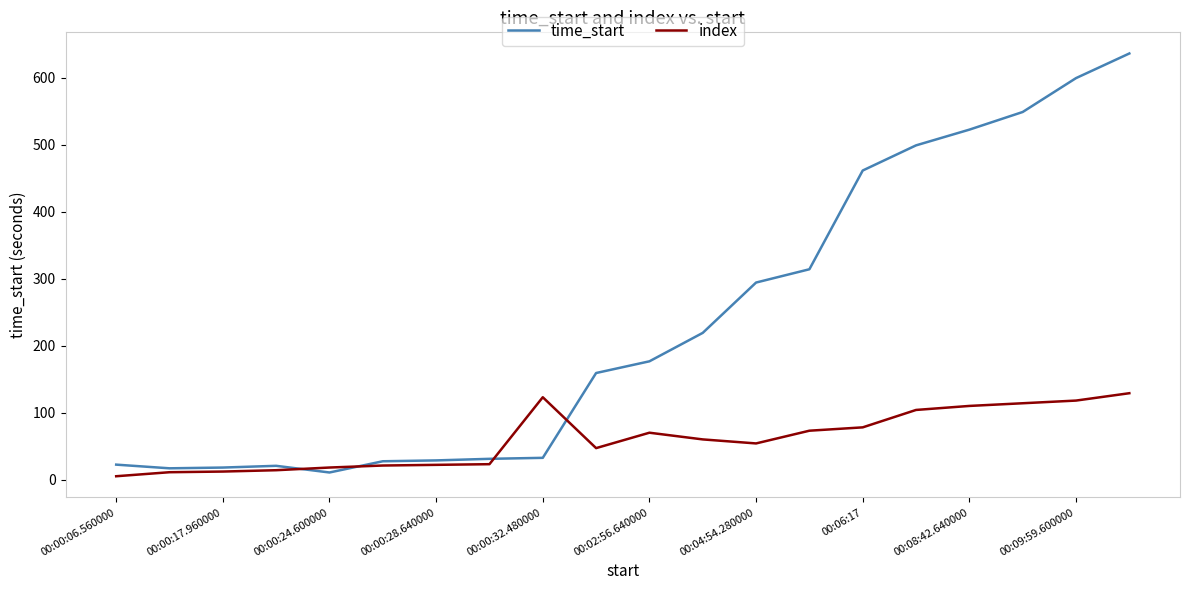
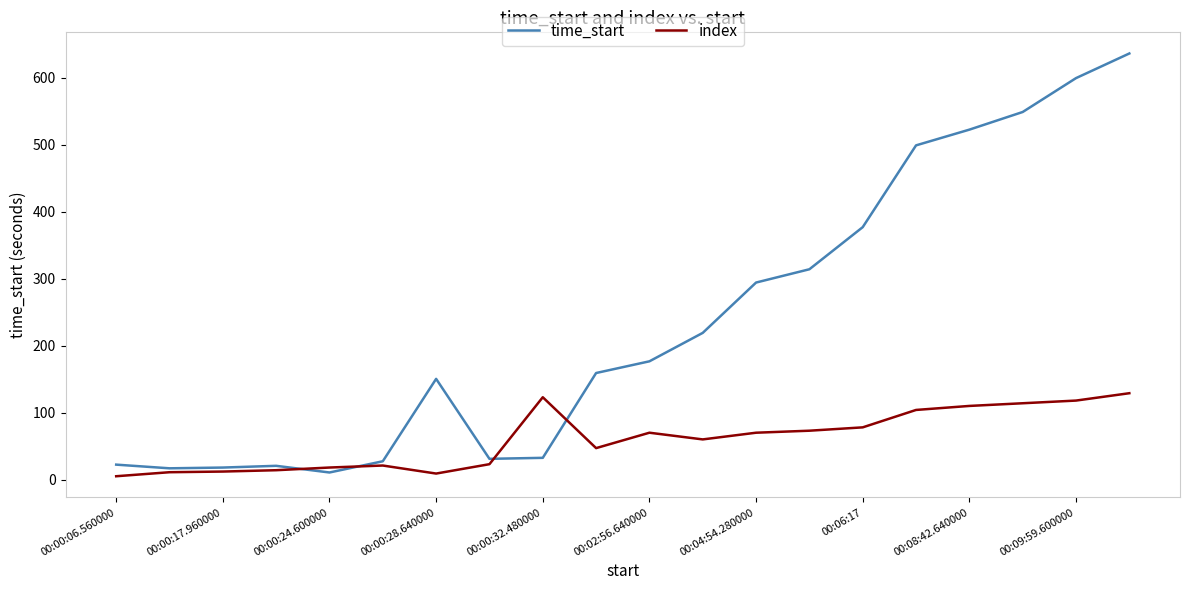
  {
    "time_start": {
      "00:00:06.560000": 20,
      "00:00:17.960000": 20,
      "00:00:24.600000": 10,
-     "00:00:28.640000": 30,
+     "00:00:28.640000": 150,
      "00:00:32.480000": 30,
      "00:02:56.640000": 180,
      "00:04:54.280000": 290,
-     "00:06:17": 460,
+     "00:06:17": 380,
      "00:08:42.640000": 520,
      "00:09:59.600000": 600
    },
    "index": {
      "00:00:06.560000": 10,
      "00:00:17.960000": 10,
      "00:00:24.600000": 20,
-     "00:00:28.640000": 20,
+     "00:00:28.640000": 10,
      "00:00:32.480000": 120,
      "00:02:56.640000": 70,
-     "00:04:54.280000": 50,
+     "00:04:54.280000": 70,
      "00:06:17": 80,
      "00:08:42.640000": 110,
      "00:09:59.600000": 120
    }
  }
